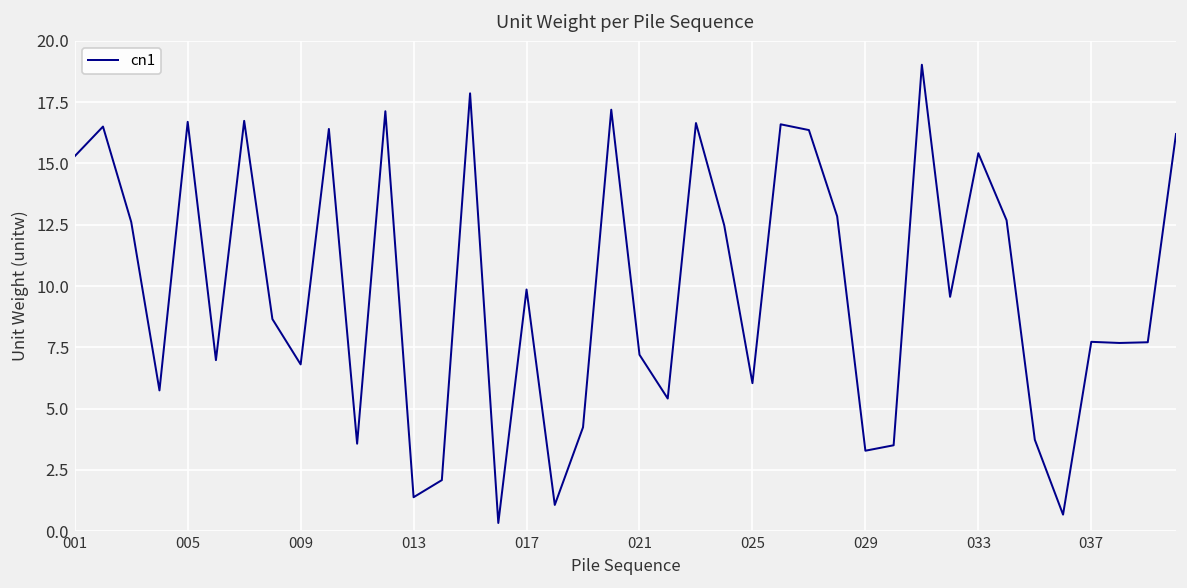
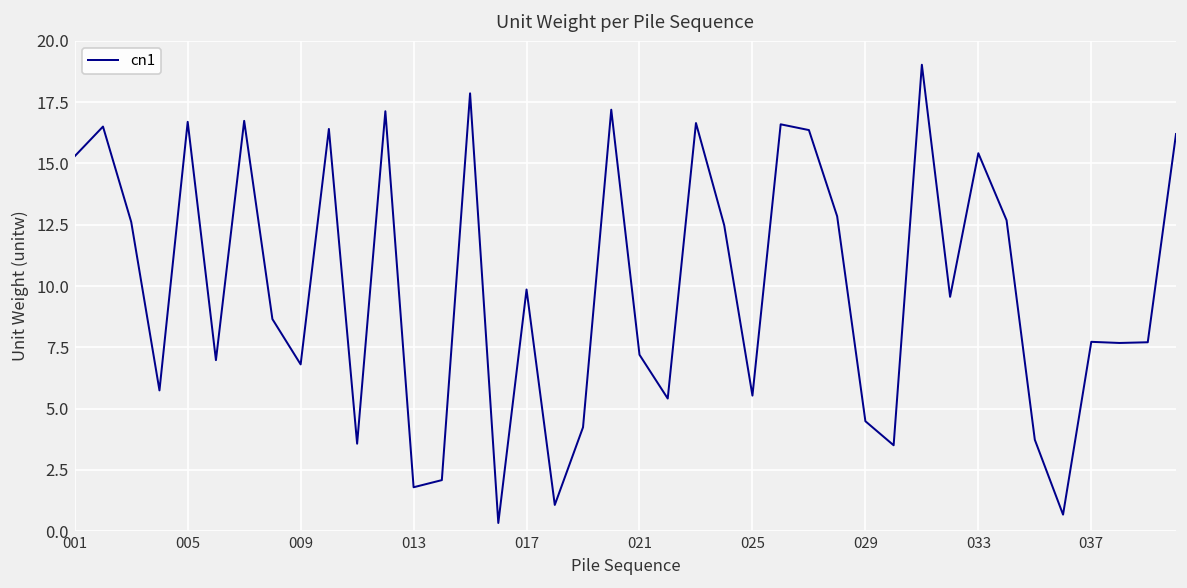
  {
    "001": 15.3,
    "005": 16.7,
    "009": 6.8,
-   "013": 1.4,
+   "013": 1.8,
    "017": 9.9,
    "021": 7.2,
-   "025": 6.0,
-   "029": 3.3,
+   "025": 5.5,
+   "029": 4.5,
    "033": 15.4,
    "037": 7.7
  }
